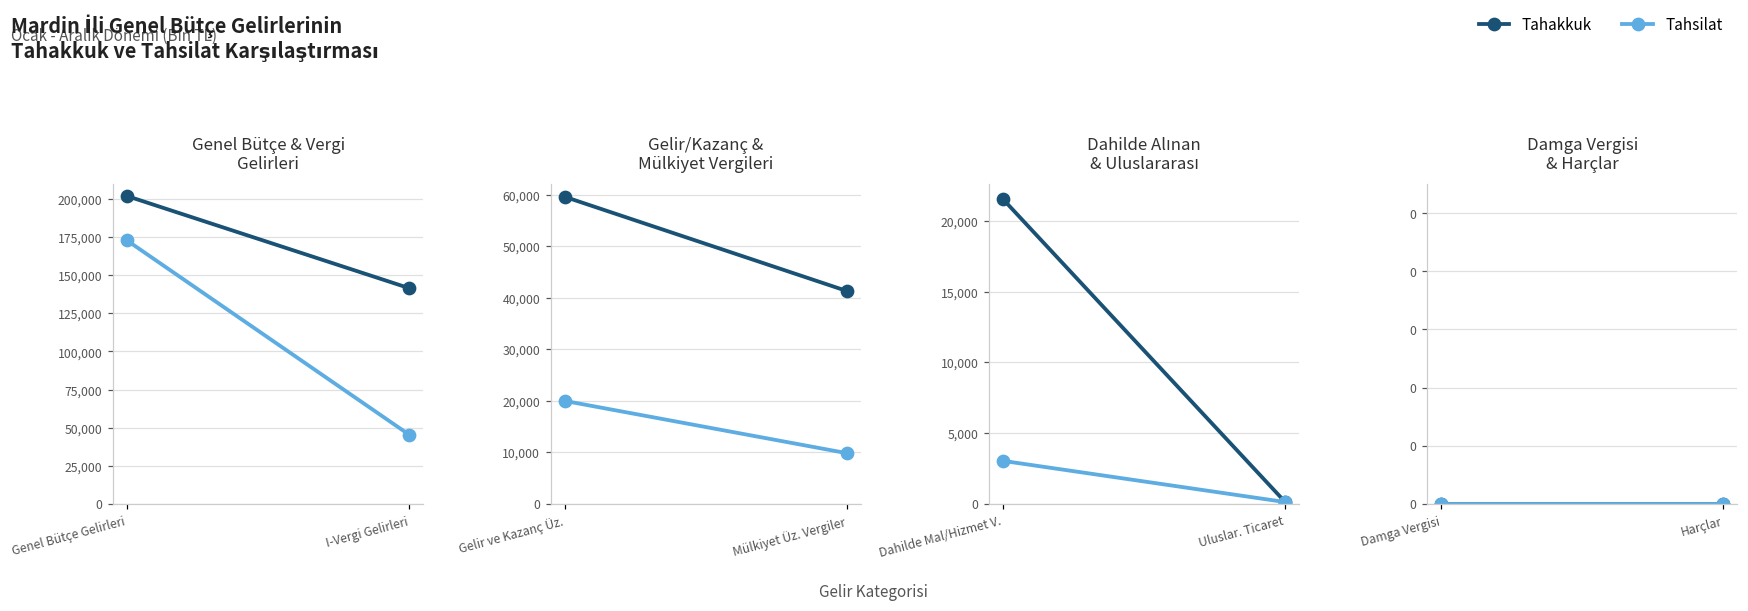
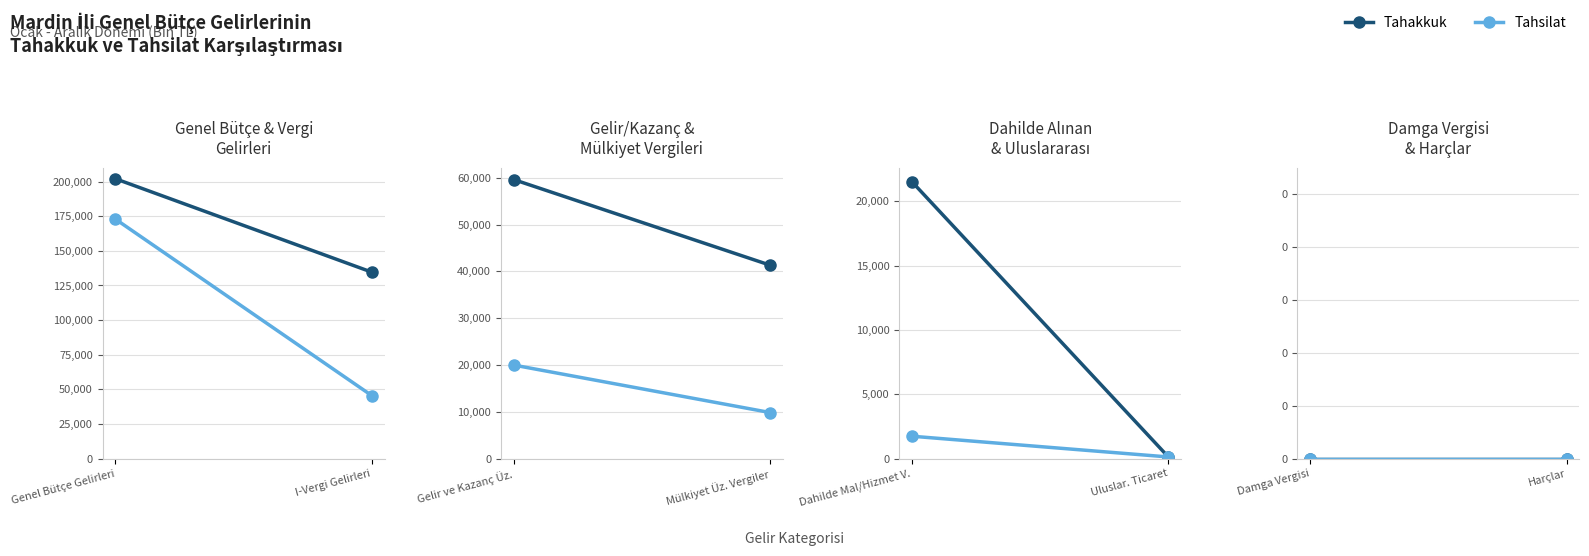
  {
    "Genel Bütçe & Vergi Gelirleri": {
      "Tahakkuk": {
        "Genel Bütçe Gelirleri": "202,000",
-       "I-Vergi Gelirleri": "142,000"
+       "I-Vergi Gelirleri": "135,000"
      },
      "Tahsilat": {
        "Genel Bütçe Gelirleri": "173,000",
        "I-Vergi Gelirleri": "45,000"
      }
    },
    "Gelir/Kazanç & Mülkiyet Vergileri": {
      "Tahakkuk": {
        "Gelir ve Kazanç Üz.": "60,000",
        "Mülkiyet Üz. Vergiler": "41,000"
      },
      "Tahsilat": {
        "Gelir ve Kazanç Üz.": "20,000",
        "Mülkiyet Üz. Vergiler": "10,000"
      }
    },
    "Dahilde Alınan & Uluslararası": {
      "Tahakkuk": {
        "Dahilde Mal/Hizmet V.": "21,500"
      },
      "Tahsilat": {
-       "Dahilde Mal/Hizmet V.": "3,000"
+       "Dahilde Mal/Hizmet V.": "1,700"
      }
    }
  }
